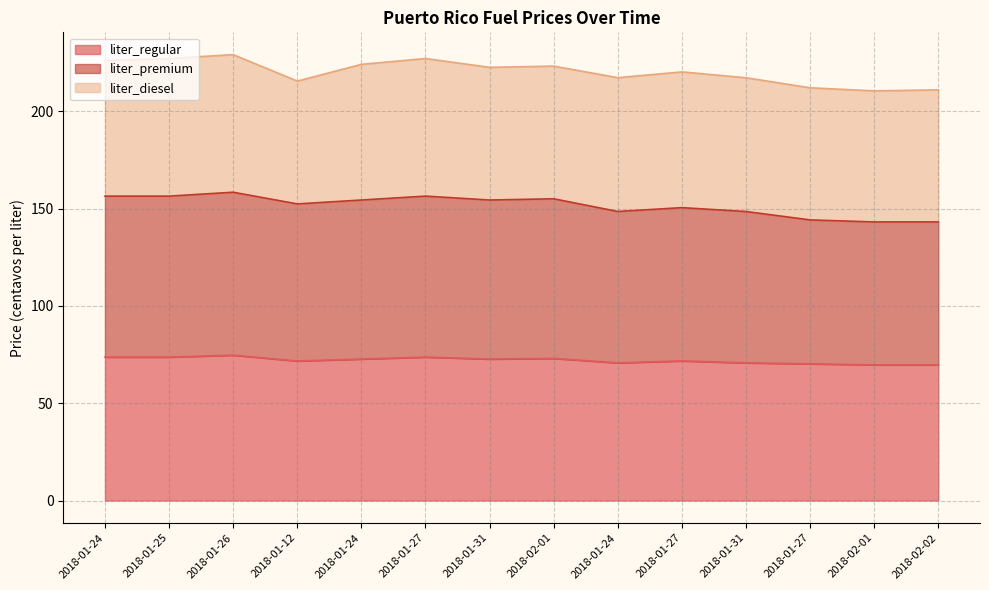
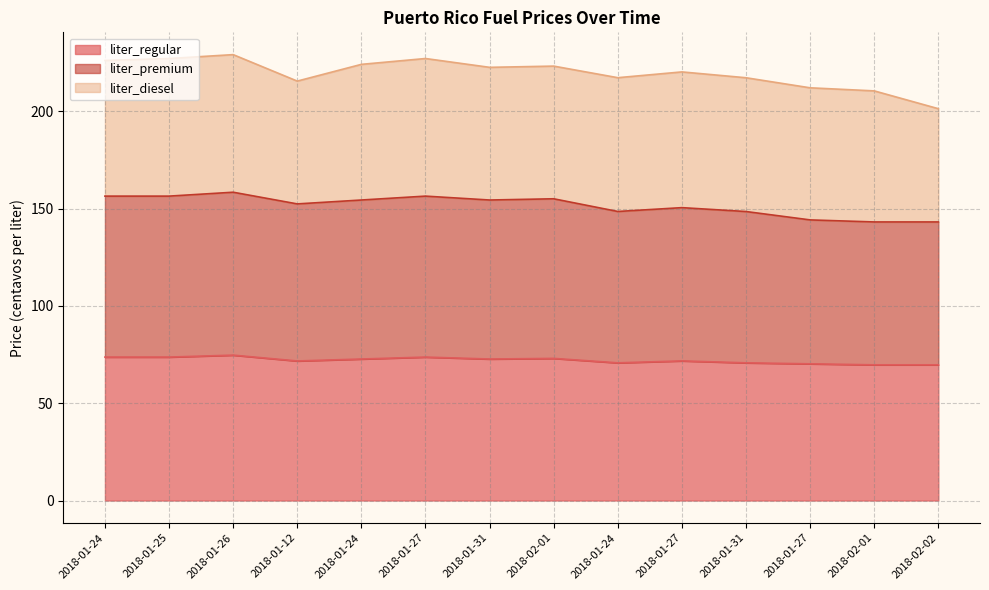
  {
    "liter_diesel": {
      "2018-01-26": 71,
      "2018-01-12": 63,
-     "2018-02-02": 68
+     "2018-02-02": 58
    }
  }
